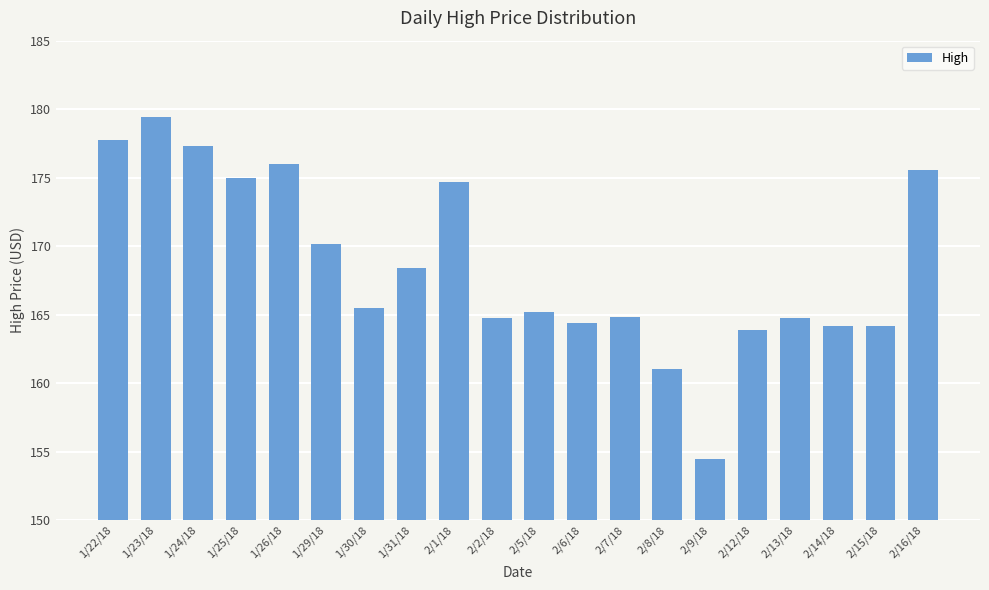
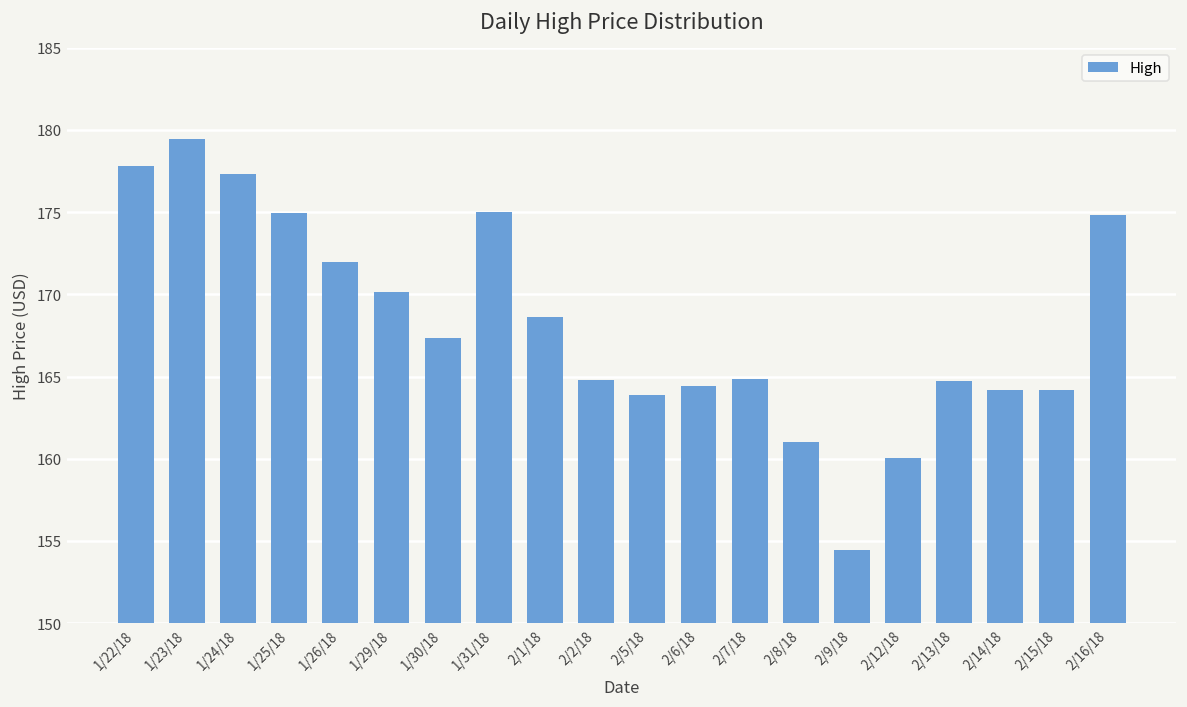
  {
    "1/22/18": 177.8,
    "1/23/18": 179.4,
    "1/24/18": 177.3,
    "1/25/18": 174.9,
-   "1/26/18": 176,
+   "1/26/18": 172,
    "1/29/18": 170.2,
-   "1/30/18": 165.5,
-   "1/31/18": 168.4,
-   "2/1/18": 174.7,
+   "1/30/18": 167.4,
+   "1/31/18": 175.0,
+   "2/1/18": 168.6,
    "2/2/18": 164.8,
-   "2/5/18": 165.2,
+   "2/5/18": 163.9,
    "2/6/18": 164.4,
    "2/7/18": 164.9,
    "2/8/18": 161.0,
    "2/9/18": 154.4,
-   "2/12/18": 163.9,
+   "2/12/18": 160.1,
    "2/13/18": 164.8,
    "2/14/18": 164.2,
    "2/15/18": 164.2,
-   "2/16/18": 175.5
+   "2/16/18": 174.8
  }
